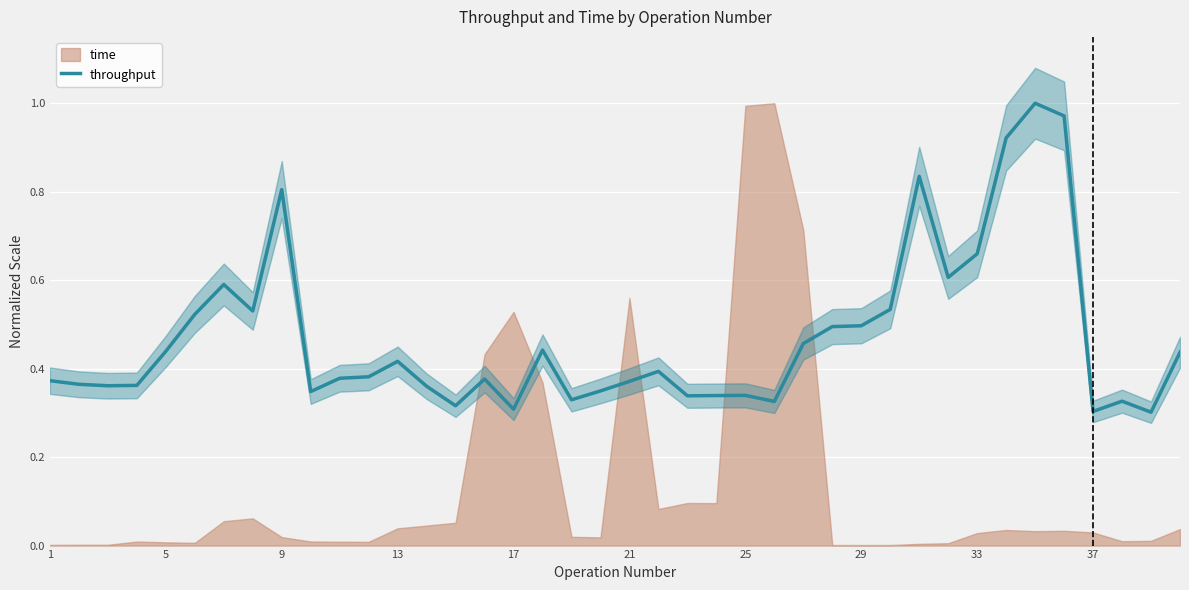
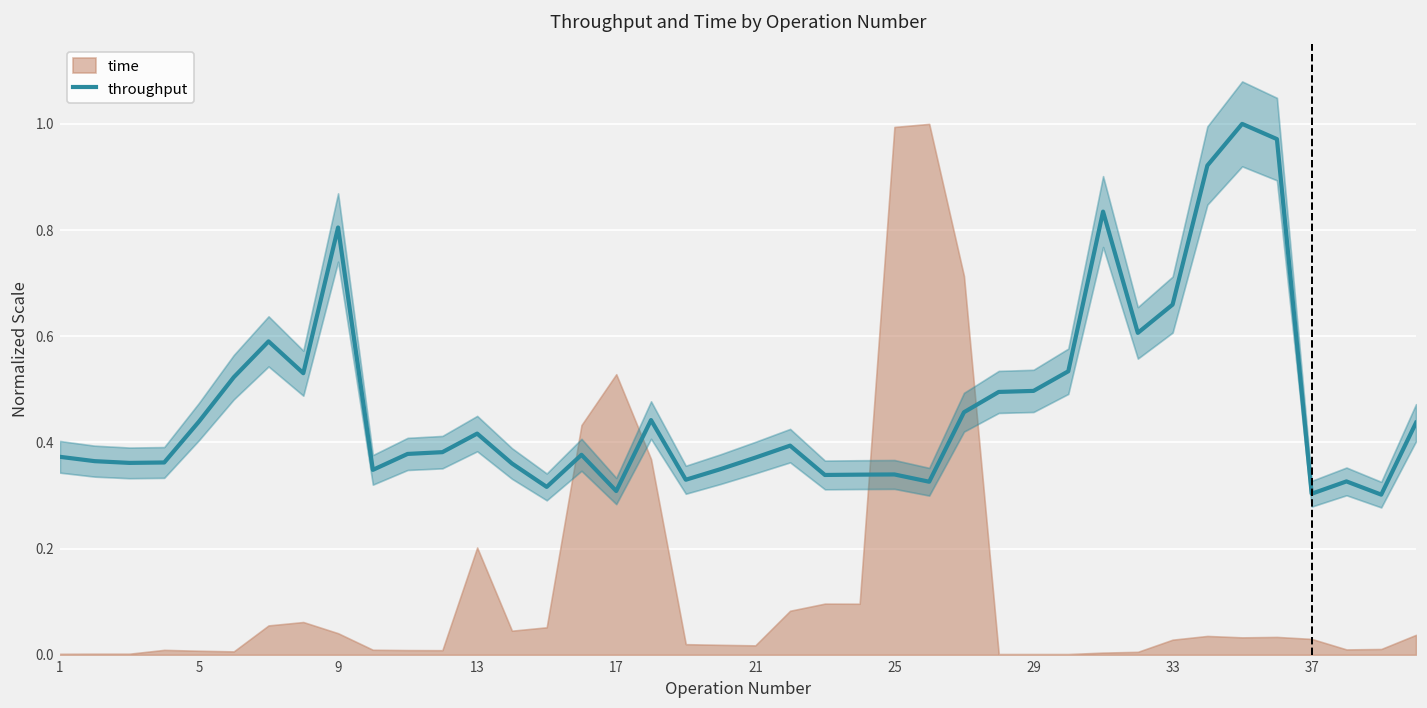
  {
    "time": {
      "5": 0.01,
-     "9": 0.02,
-     "13": 0.04,
+     "9": 0.04,
+     "13": 0.20,
      "17": 0.53,
-     "21": 0.56,
+     "21": 0.02,
      "25": 0.99,
      "33": 0.03,
      "37": 0.03
    }
  }
